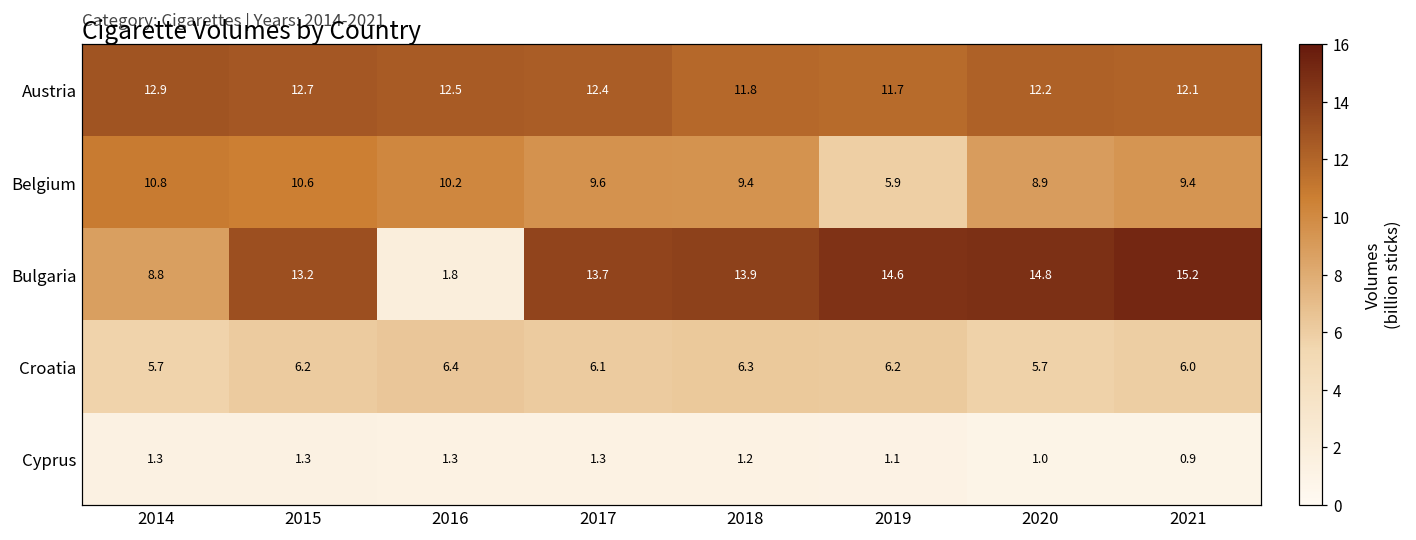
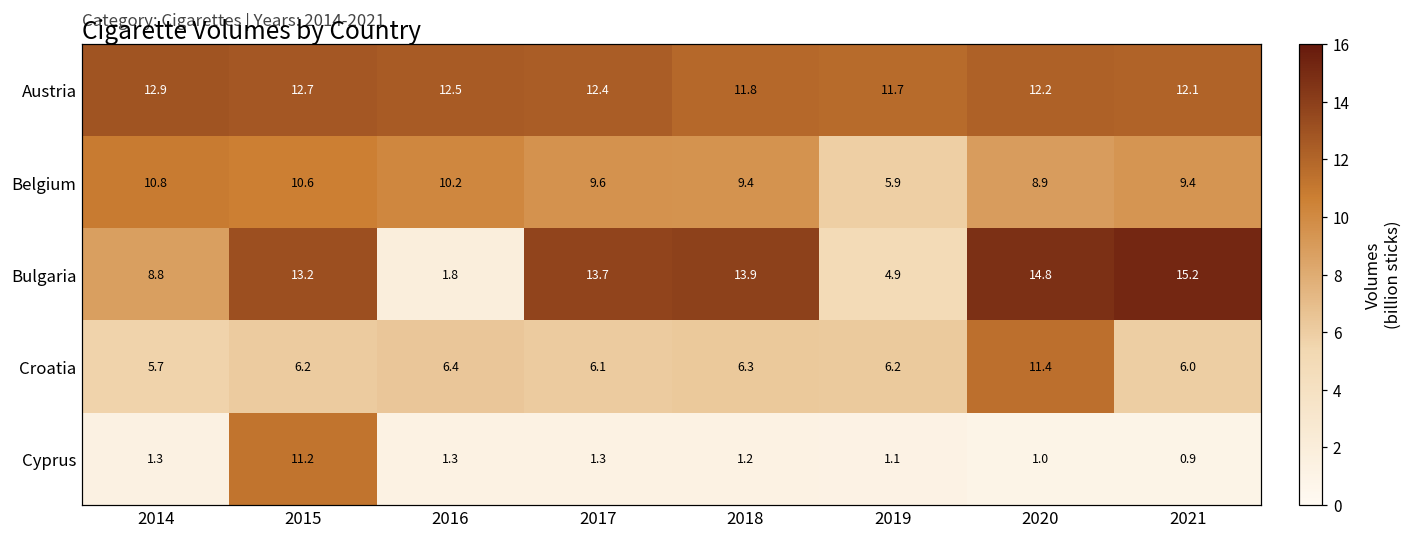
  {
    "Austria": {
      "2014": 12.9,
      "2015": 12.7,
      "2016": 12.5,
      "2017": 12.4,
      "2018": 11.8,
      "2019": 11.7,
      "2020": 12.2,
      "2021": 12.1
    },
    "Belgium": {
      "2014": 10.8,
      "2015": 10.6,
      "2016": 10.2,
      "2017": 9.6,
      "2018": 9.4,
      "2019": 5.9,
      "2020": 8.9,
      "2021": 9.4
    },
    "Bulgaria": {
      "2014": 8.8,
      "2015": 13.2,
      "2016": 1.8,
      "2017": 13.7,
      "2018": 13.9,
-     "2019": 14.6,
+     "2019": 4.9,
      "2020": 14.8,
      "2021": 15.2
    },
    "Croatia": {
      "2014": 5.7,
      "2015": 6.2,
      "2016": 6.4,
      "2017": 6.1,
      "2018": 6.3,
      "2019": 6.2,
-     "2020": 5.7,
+     "2020": 11.4,
      "2021": 6.0
    },
    "Cyprus": {
      "2014": 1.3,
-     "2015": 1.3,
+     "2015": 11.2,
      "2016": 1.3,
      "2017": 1.3,
      "2018": 1.2,
      "2019": 1.1,
      "2020": 1.0,
      "2021": 0.9
    }
  }
